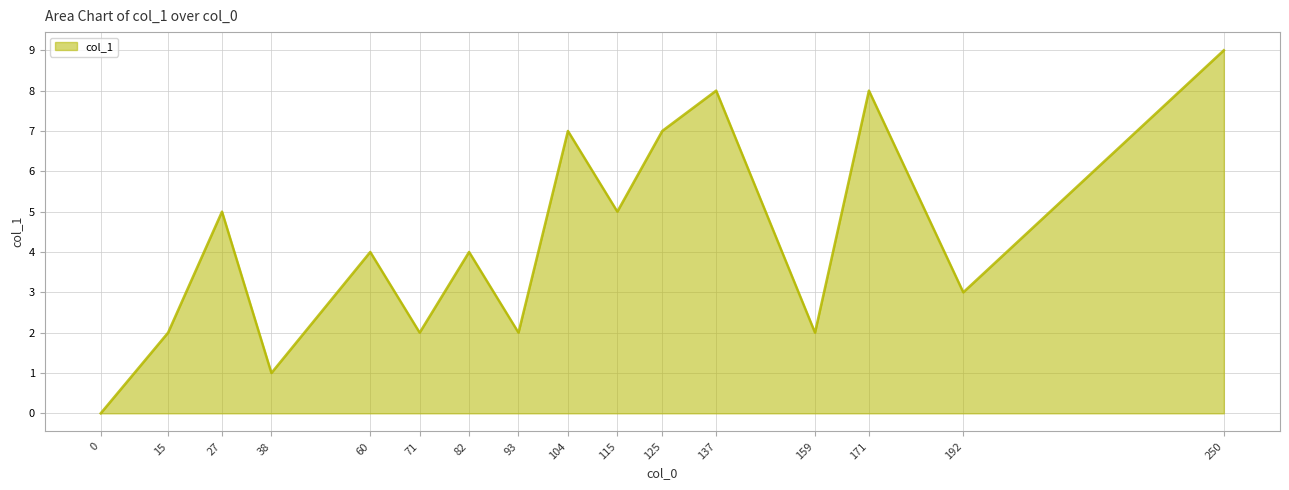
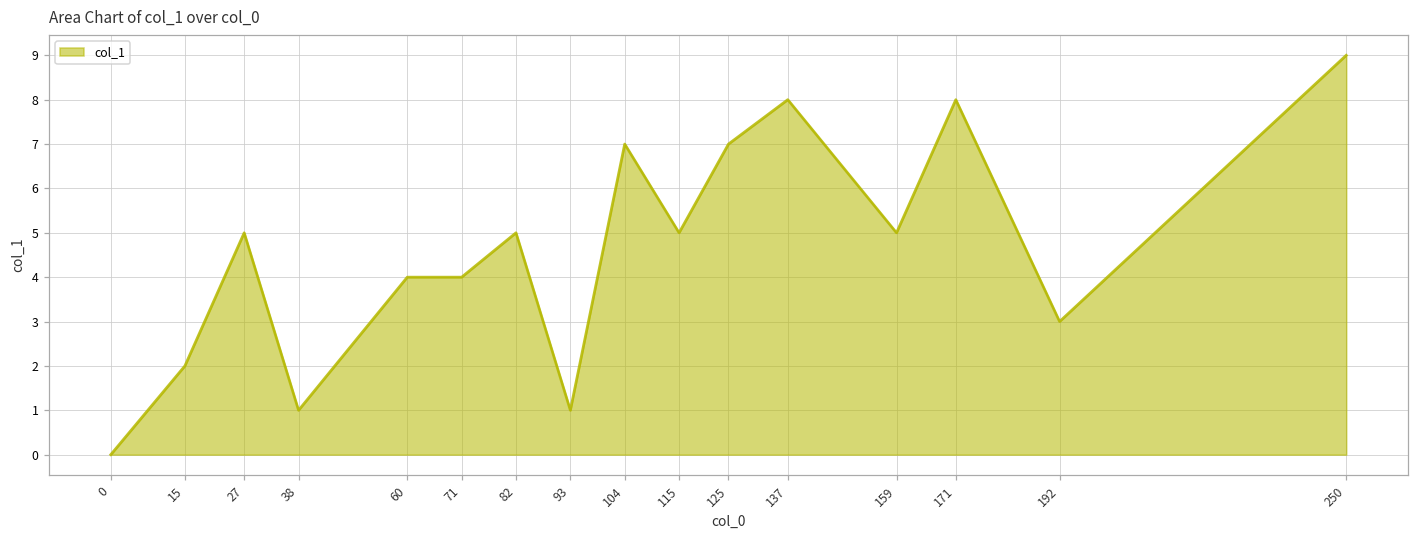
  {
    "0": 0,
    "15": 2,
    "27": 5,
    "38": 1,
    "60": 4,
-   "71": 2,
-   "82": 4,
-   "93": 2,
+   "71": 4,
+   "82": 5,
+   "93": 1,
    "104": 7,
    "115": 5,
    "125": 7,
    "137": 8,
-   "159": 2,
+   "159": 5,
    "171": 8,
    "192": 3,
    "250": 9
  }
